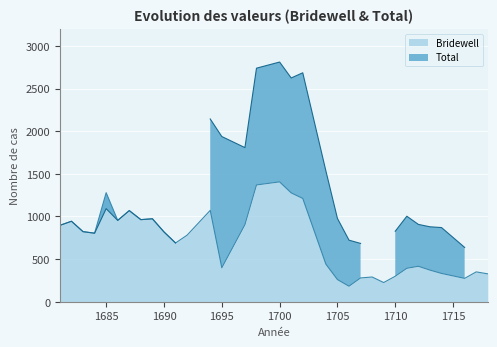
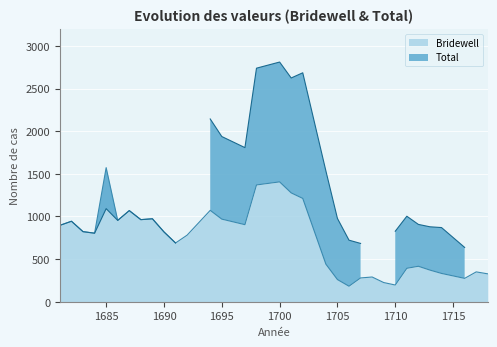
  {
    "Bridewell": {
-     "1685": 1300,
-     "1695": 400,
+     "1685": 1600,
+     "1695": 1000,
      "1700": 1400,
      "1705": 300,
-     "1710": 300
+     "1710": 200
    }
  }
